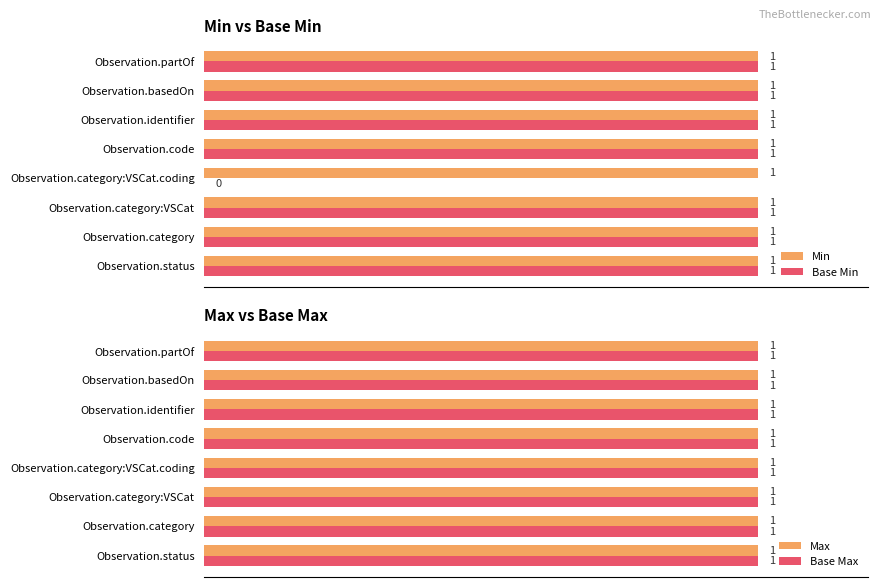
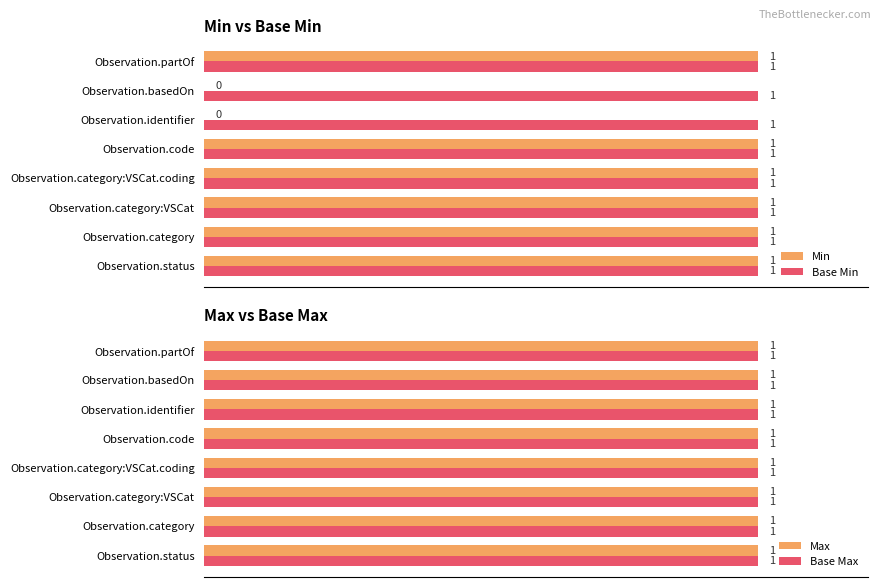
  {
    "Min vs Base Min": {
      "Min": {
        "Observation.partOf": 1,
-       "Observation.basedOn": 1,
-       "Observation.identifier": 1,
+       "Observation.basedOn": 0,
+       "Observation.identifier": 0,
        "Observation.code": 1,
        "Observation.category:VSCat.coding": 1,
        "Observation.category:VSCat": 1,
        "Observation.category": 1,
        "Observation.status": 1
      },
      "Base Min": {
        "Observation.partOf": 1,
        "Observation.basedOn": 1,
        "Observation.identifier": 1,
        "Observation.code": 1,
-       "Observation.category:VSCat.coding": 0,
+       "Observation.category:VSCat.coding": 1,
        "Observation.category:VSCat": 1,
        "Observation.category": 1,
        "Observation.status": 1
      }
    },
    "Max vs Base Max": {
      "Max": {
        "Observation.partOf": 1,
        "Observation.basedOn": 1,
        "Observation.identifier": 1,
        "Observation.code": 1,
        "Observation.category:VSCat.coding": 1,
        "Observation.category:VSCat": 1,
        "Observation.category": 1,
        "Observation.status": 1
      },
      "Base Max": {
        "Observation.partOf": 1,
        "Observation.basedOn": 1,
        "Observation.identifier": 1,
        "Observation.code": 1,
        "Observation.category:VSCat.coding": 1,
        "Observation.category:VSCat": 1,
        "Observation.category": 1,
        "Observation.status": 1
      }
    }
  }
